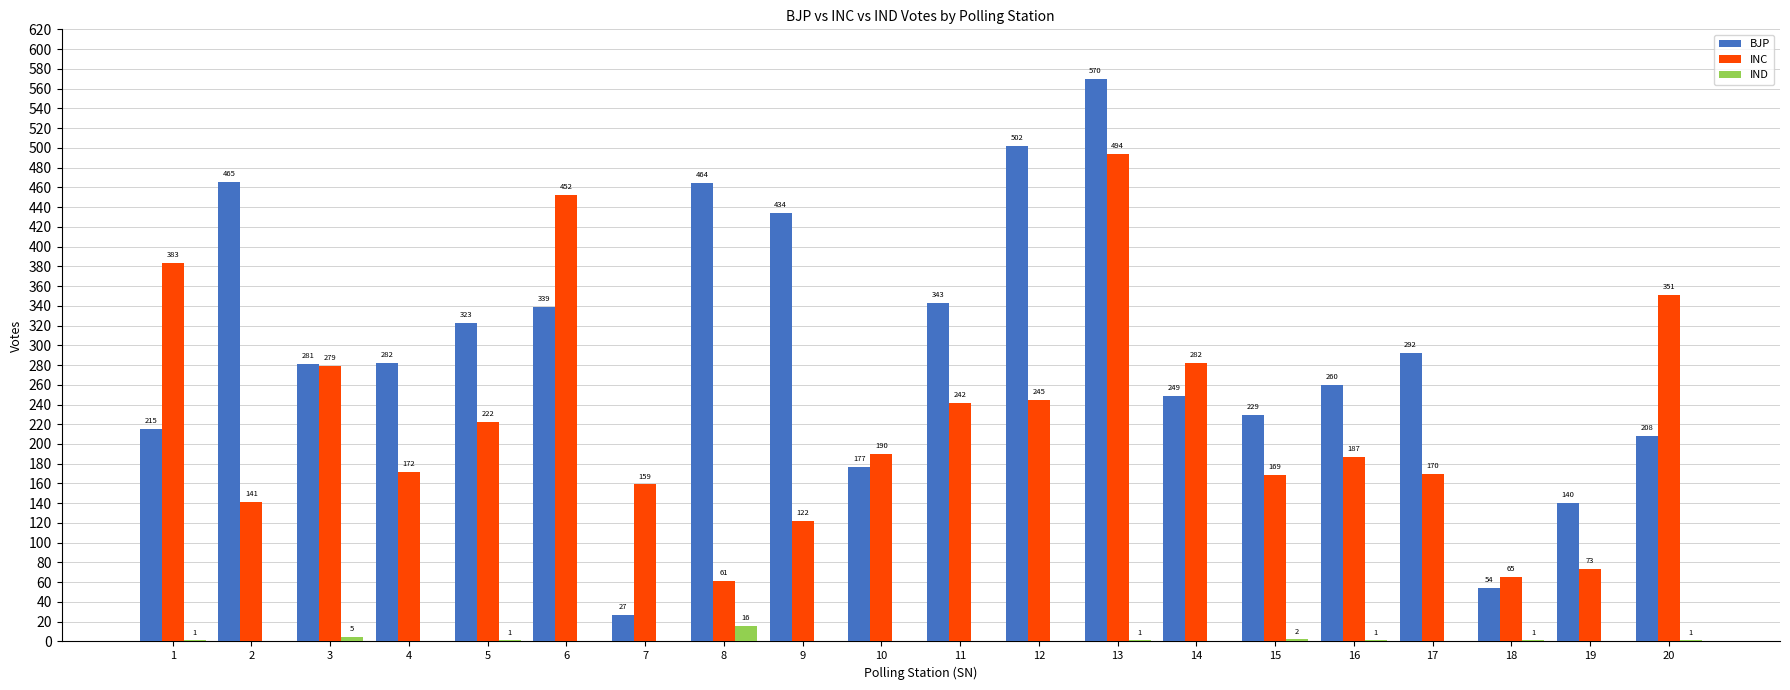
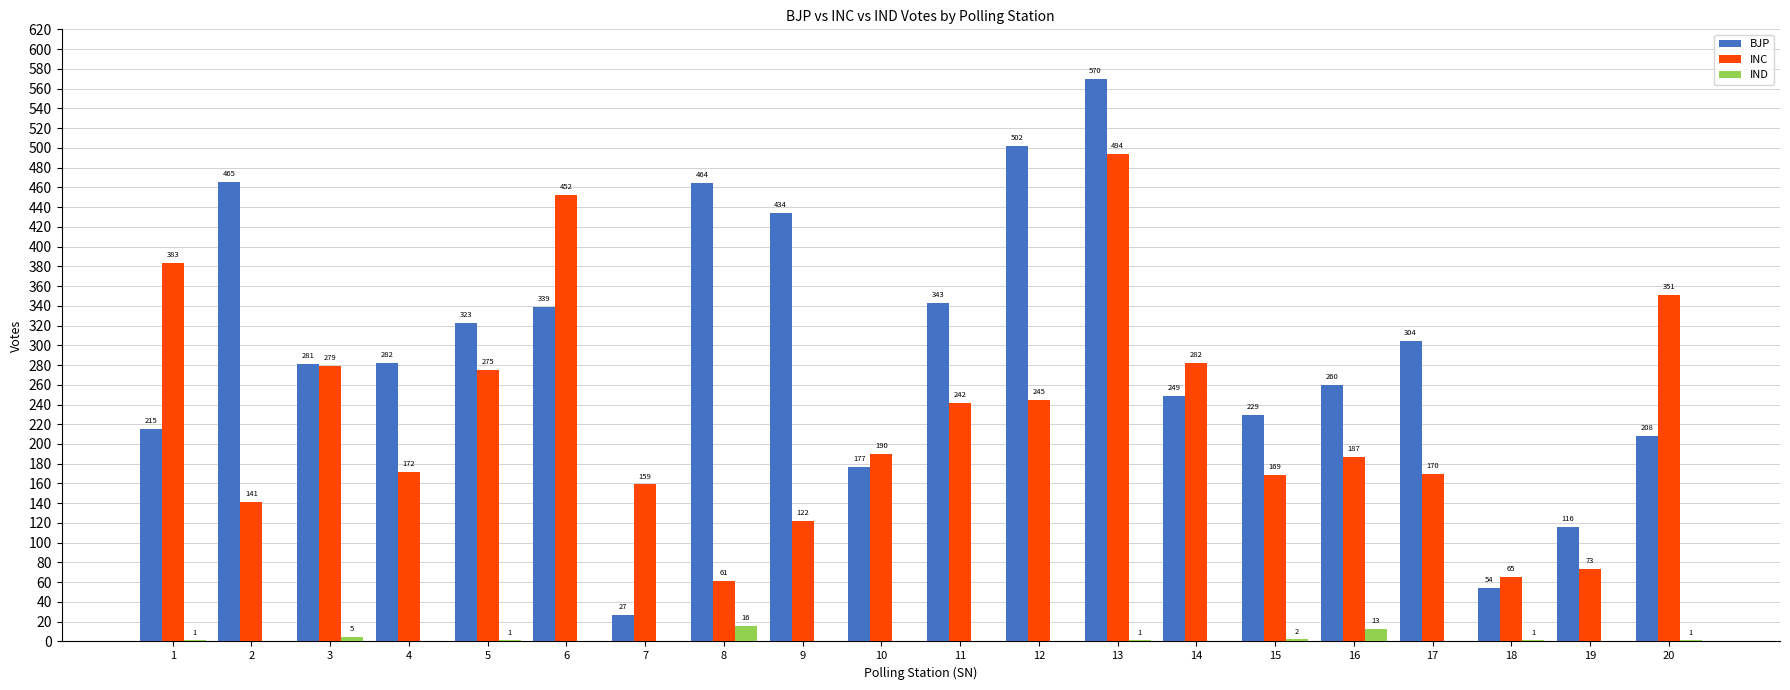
  {
    "BJP": {
      "1": 215,
      "2": 465,
      "3": 281,
      "4": 282,
      "5": 323,
      "6": 339,
      "7": 27,
      "8": 464,
      "9": 434,
      "10": 177,
      "11": 343,
      "12": 502,
      "13": 570,
      "14": 249,
      "15": 229,
      "16": 260,
-     "17": 292,
+     "17": 304,
      "18": 54,
-     "19": 140,
+     "19": 116,
      "20": 208
    },
    "INC": {
      "1": 383,
      "2": 141,
      "3": 279,
      "4": 172,
-     "5": 222,
+     "5": 275,
      "6": 452,
      "7": 159,
      "8": 61,
      "9": 122,
      "10": 190,
      "11": 242,
      "12": 245,
      "13": 494,
      "14": 282,
      "15": 169,
      "16": 187,
      "17": 170,
      "18": 65,
      "19": 73,
      "20": 351
    },
    "IND": {
      "1": 1,
      "3": 5,
      "5": 1,
      "8": 16,
      "13": 1,
      "15": 2,
-     "16": 1,
+     "16": 13,
      "18": 1,
      "20": 1
    }
  }
